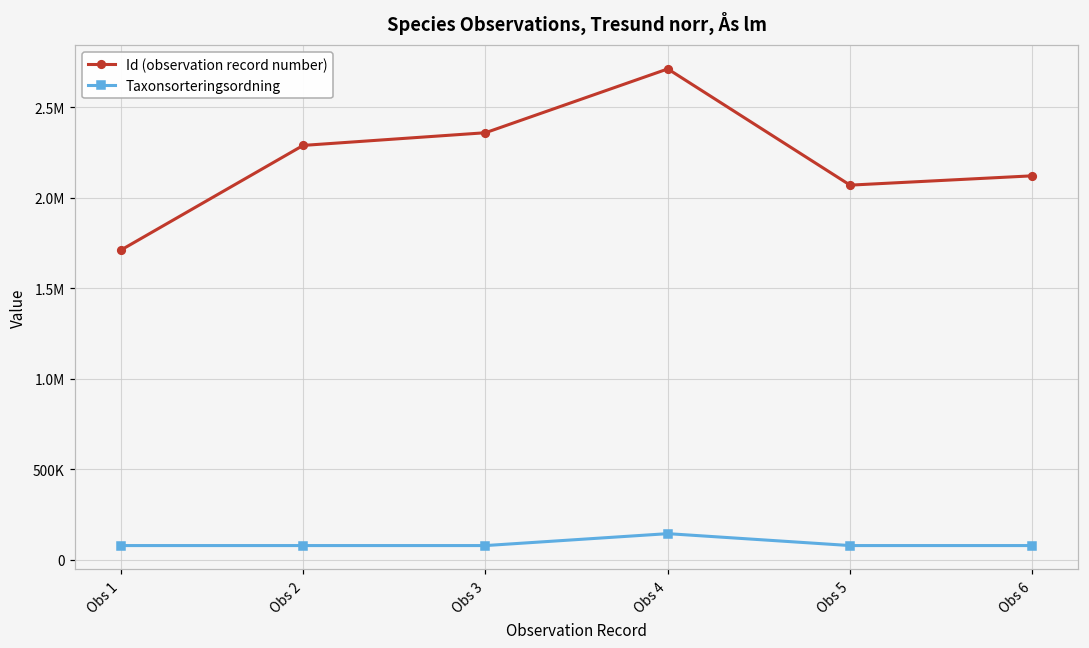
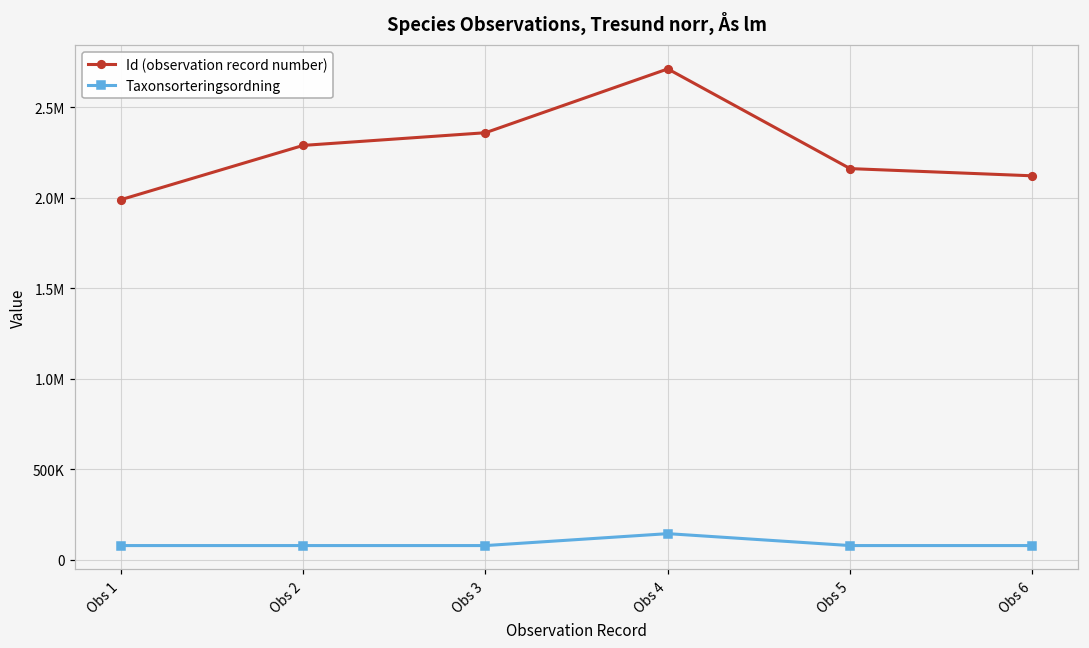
  {
    "Id (observation record number)": {
-     "Obs 1": 1710000,
+     "Obs 1": 1990000,
      "Obs 2": 2290000,
      "Obs 3": 2360000,
      "Obs 4": 2710000,
-     "Obs 5": 2070000,
+     "Obs 5": 2160000,
      "Obs 6": 2120000
    },
    "Taxonsorteringsordning": {
      "Obs 1": 80000,
      "Obs 2": 80000,
      "Obs 3": 80000,
      "Obs 4": 140000,
      "Obs 5": 80000,
      "Obs 6": 80000
    }
  }
